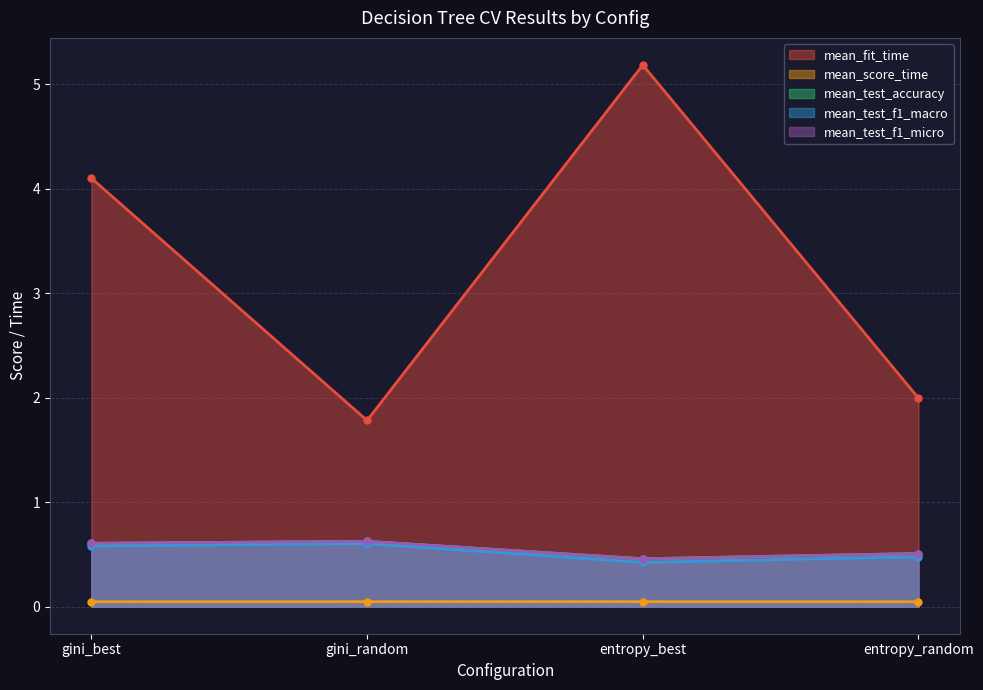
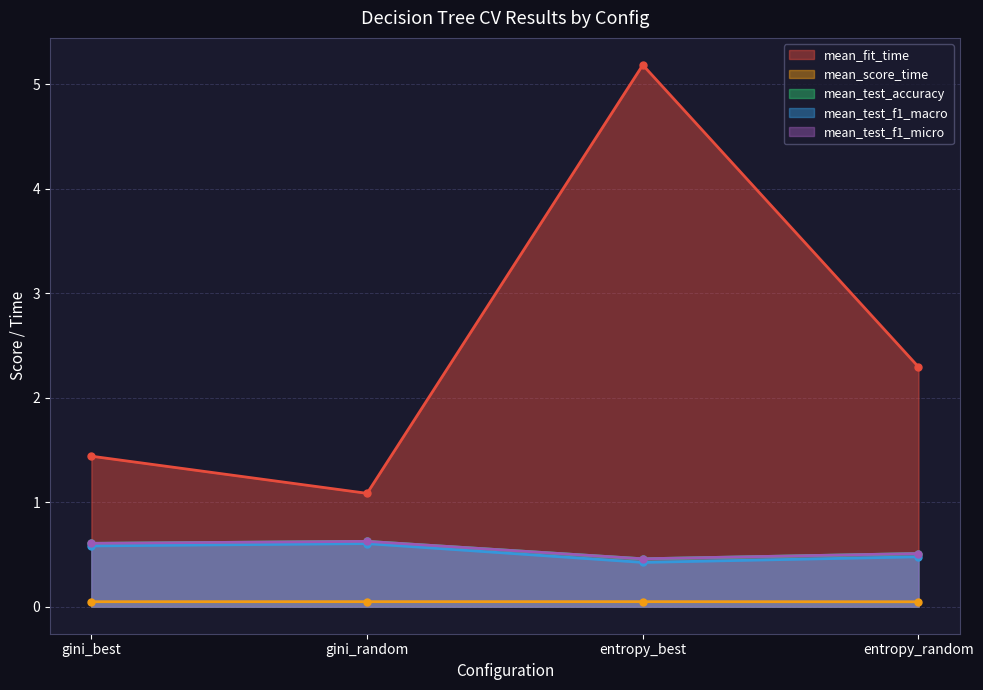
  {
    "mean_fit_time": {
-     "gini_best": 4.10,
-     "gini_random": 1.78,
+     "gini_best": 1.44,
+     "gini_random": 1.08,
      "entropy_best": 5.18,
-     "entropy_random": 2.00
+     "entropy_random": 2.29
    },
    "mean_score_time": {
      "gini_best": 0.05,
      "gini_random": 0.05,
      "entropy_best": 0.05,
      "entropy_random": 0.05
    },
    "mean_test_f1_micro": {
      "gini_best": 0.61,
      "entropy_best": 0.46,
      "entropy_random": 0.51
    },
    "mean_test_f1_macro": {
      "gini_best": 0.58,
      "entropy_best": 0.42,
      "entropy_random": 0.48
    }
  }
